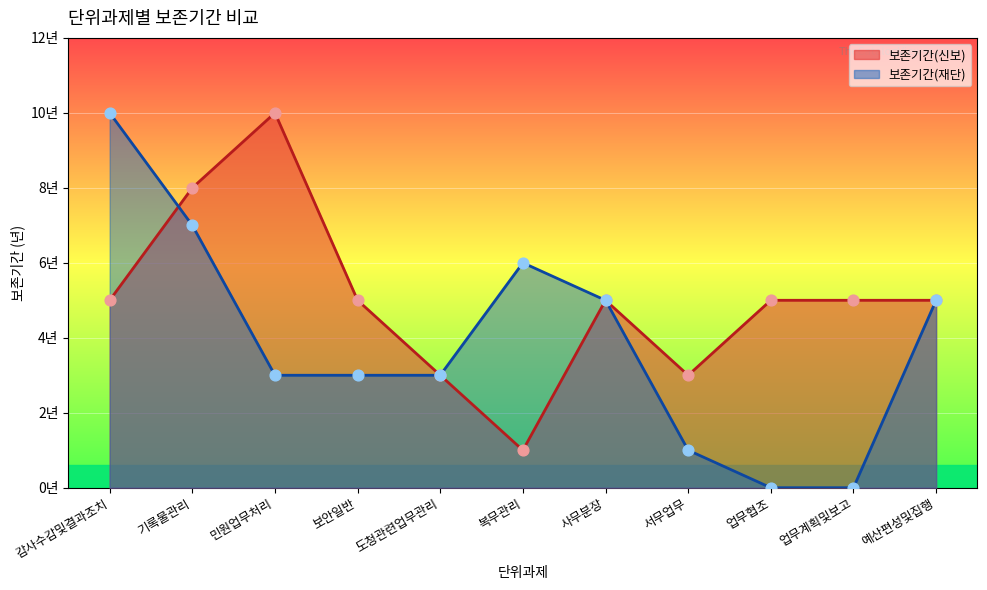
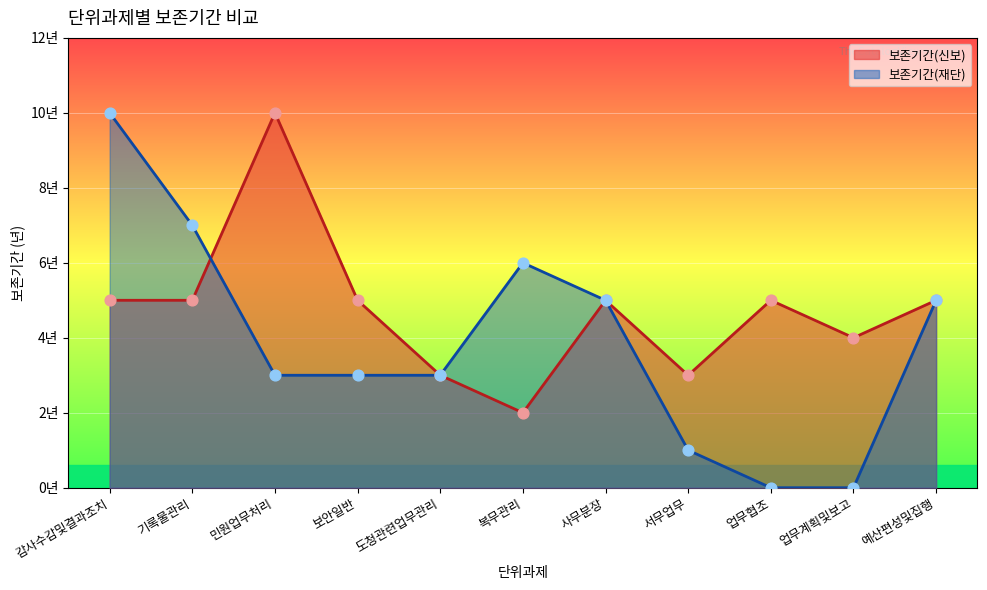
  {
    "보존기간(신보)": {
      "감사수감및결과조치": "5년",
-     "기록물관리": "8년",
+     "기록물관리": "5년",
      "민원업무처리": "10년",
      "보안일반": "5년",
-     "복무관리": "1년",
+     "복무관리": "2년",
      "서무업무": "3년",
      "업무협조": "5년",
-     "업무계획및보고": "5년"
+     "업무계획및보고": "4년"
    },
    "보존기간(재단)": {
      "감사수감및결과조치": "10년",
      "기록물관리": "7년",
      "민원업무처리": "3년",
      "보안일반": "3년",
      "복무관리": "6년",
      "서무업무": "1년"
    }
  }
